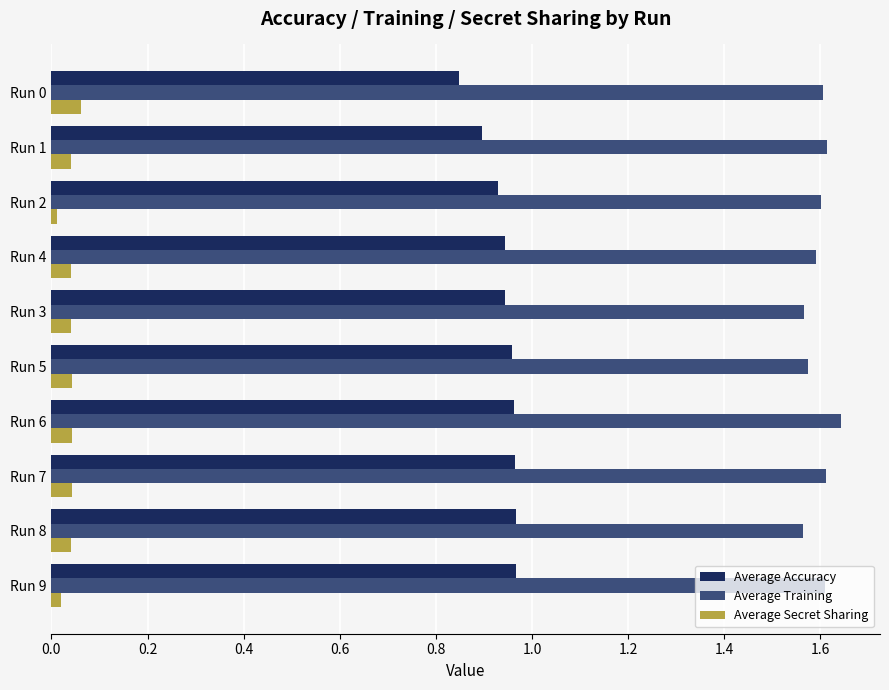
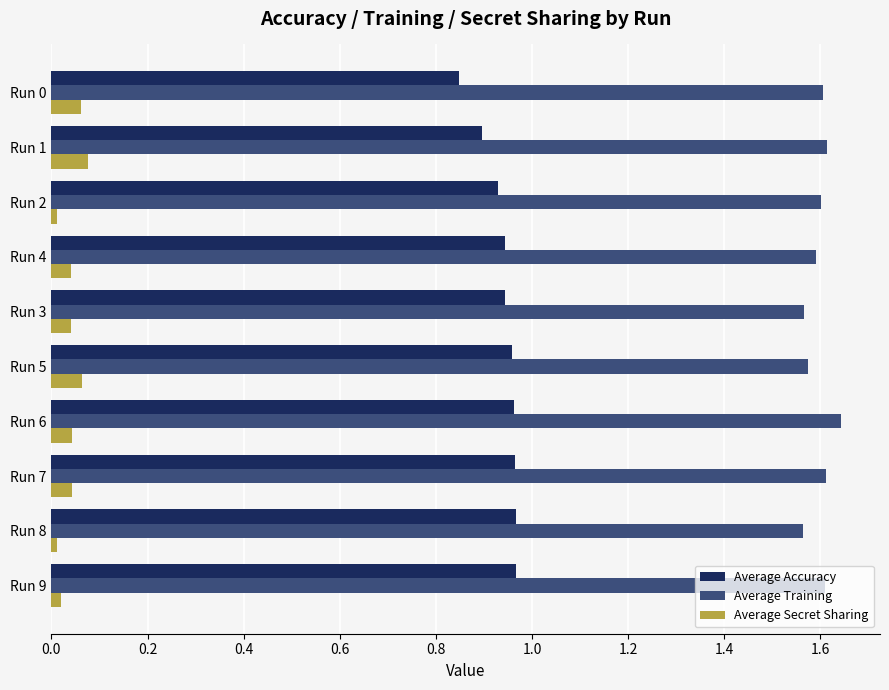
  {
    "Average Secret Sharing": {
      "Run 0": 0.06,
-     "Run 1": 0.04,
+     "Run 1": 0.08,
      "Run 2": 0.01,
      "Run 4": 0.04,
      "Run 3": 0.04,
-     "Run 5": 0.04,
+     "Run 5": 0.06,
      "Run 6": 0.04,
      "Run 7": 0.04,
-     "Run 8": 0.04,
+     "Run 8": 0.01,
      "Run 9": 0.02
    }
  }
